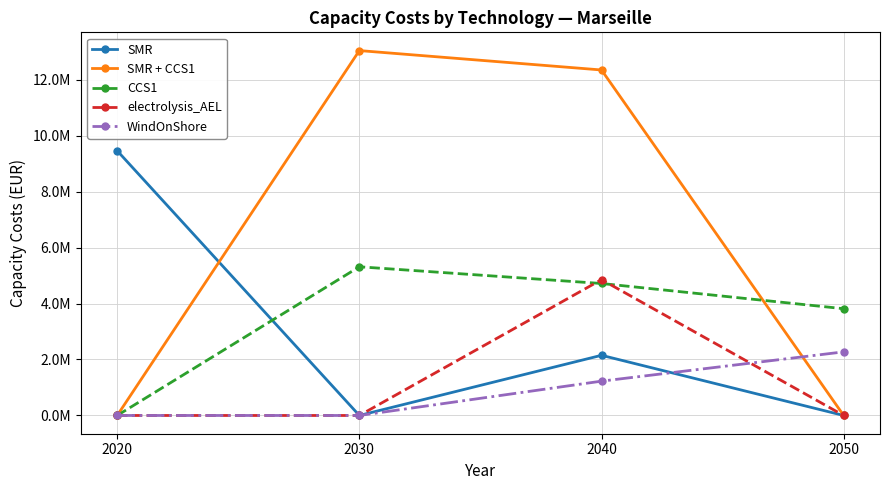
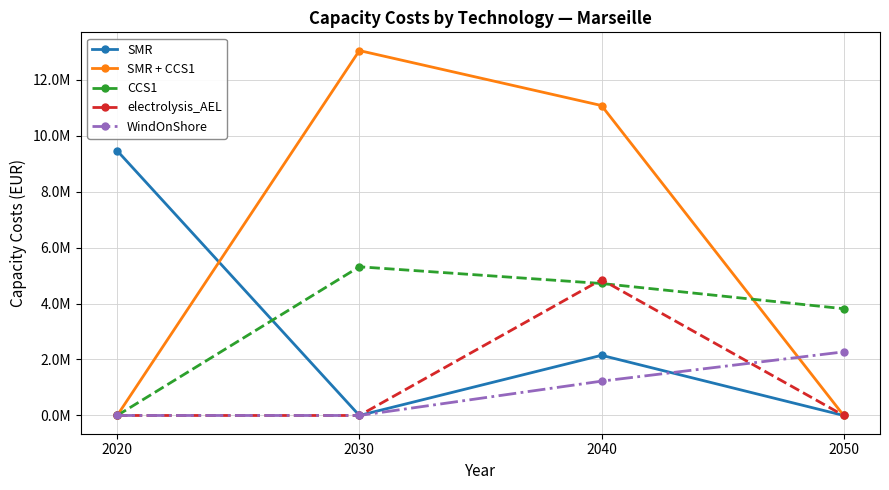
  {
    "SMR": {
      "2020": 9500000,
      "2040": 2100000
    },
    "SMR + CCS1": {
      "2030": 13000000,
-     "2040": 12300000
+     "2040": 11100000
    },
    "CCS1": {
      "2030": 5300000,
      "2040": 4700000,
      "2050": 3800000
    },
    "electrolysis_AEL": {
      "2040": 4900000
    },
    "WindOnShore": {
      "2040": 1200000,
      "2050": 2300000
    }
  }
